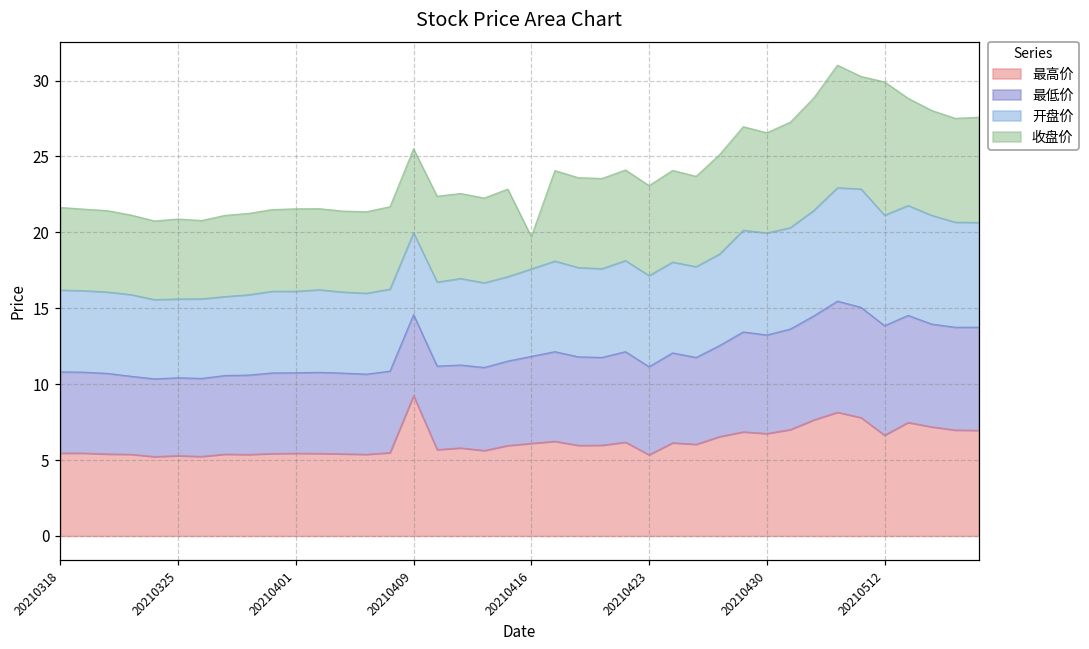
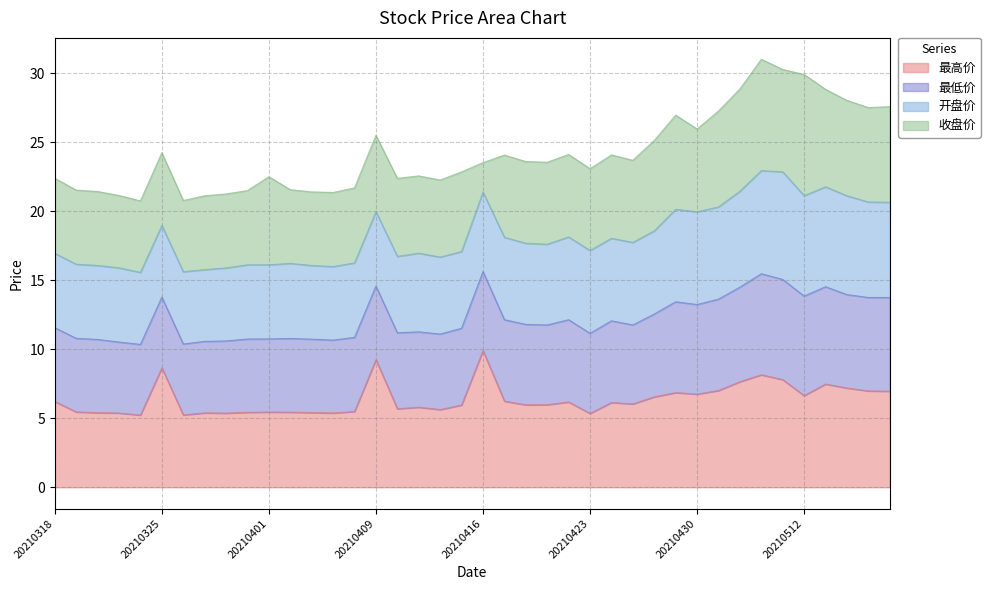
  {
    "最高价": {
-     "20210318": 5.5,
-     "20210325": 5.3,
+     "20210318": 6.2,
+     "20210325": 8.7,
      "20210401": 5.5,
      "20210409": 9.2,
-     "20210416": 6.1,
+     "20210416": 9.9,
      "20210423": 5.4,
      "20210430": 6.8,
      "20210512": 6.6
    },
    "收盘价": {
      "20210318": 5.4,
      "20210325": 5.3,
-     "20210401": 5.4,
+     "20210401": 6.4,
      "20210409": 5.5,
      "20210416": 2.1,
      "20210423": 5.9,
-     "20210430": 6.6,
+     "20210430": 6.0,
      "20210512": 8.8
    }
  }
